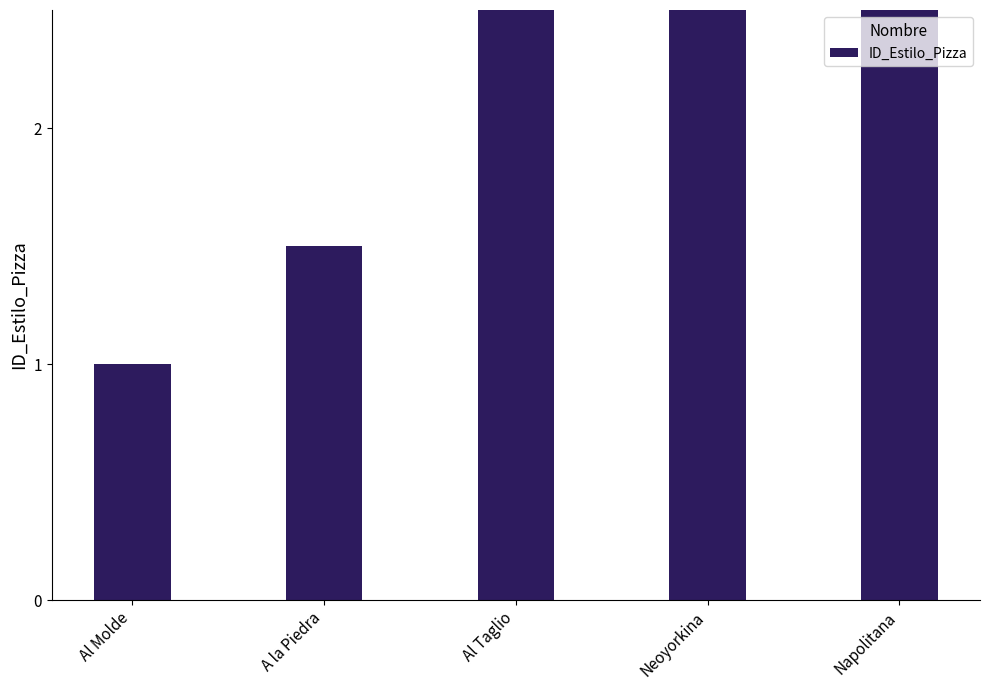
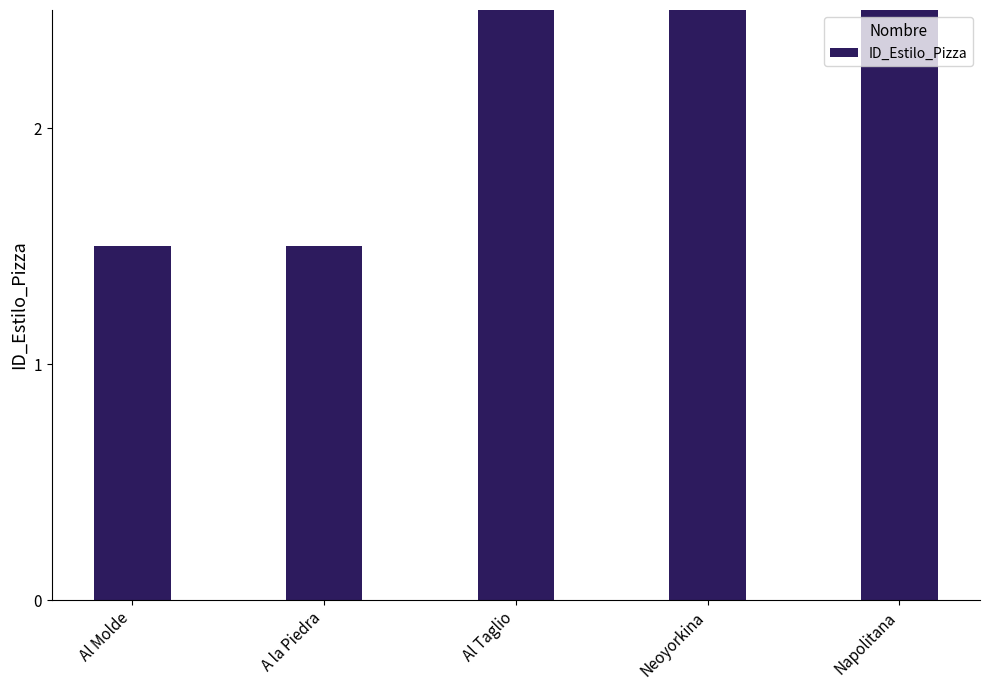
  {
-   "Al Molde": 1.0,
+   "Al Molde": 1.5,
    "A la Piedra": 1.5
  }
